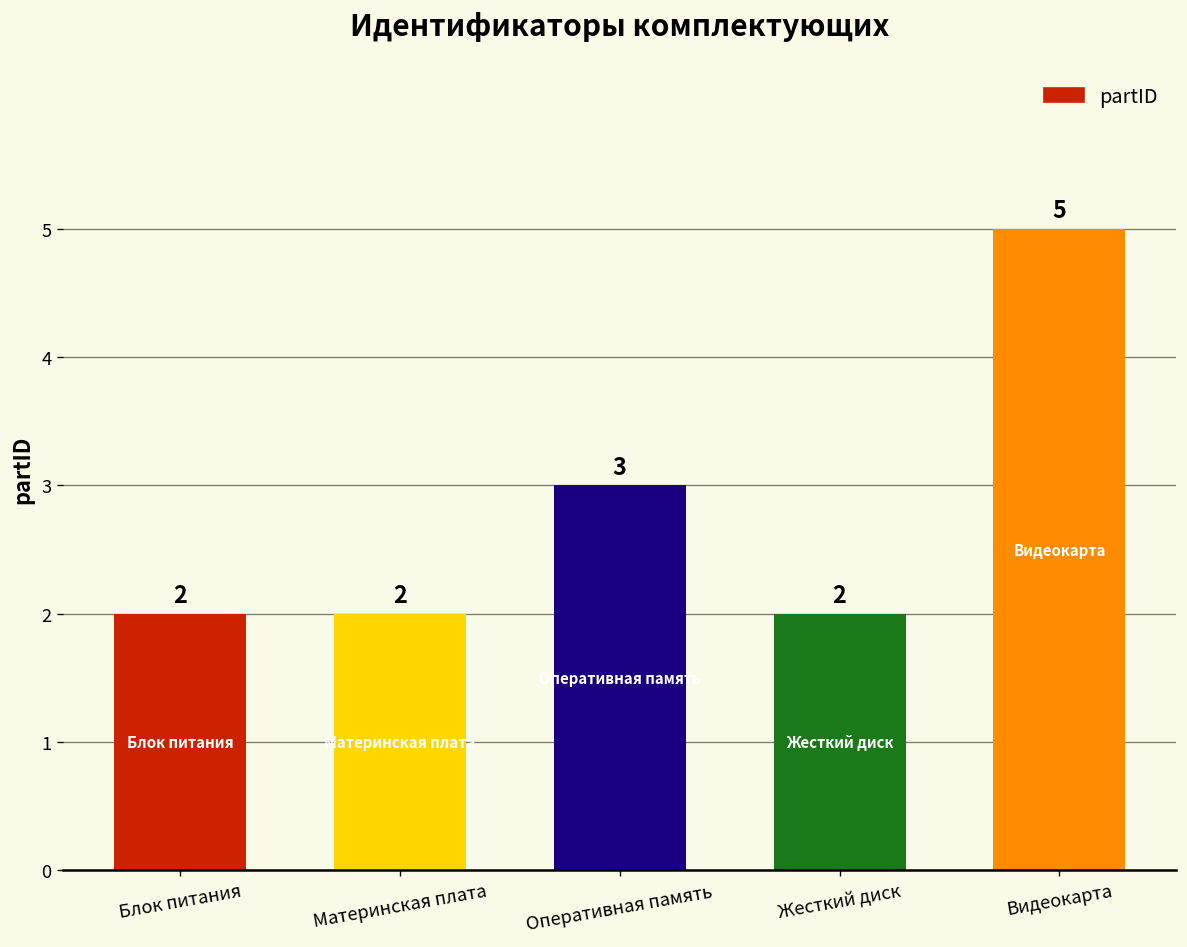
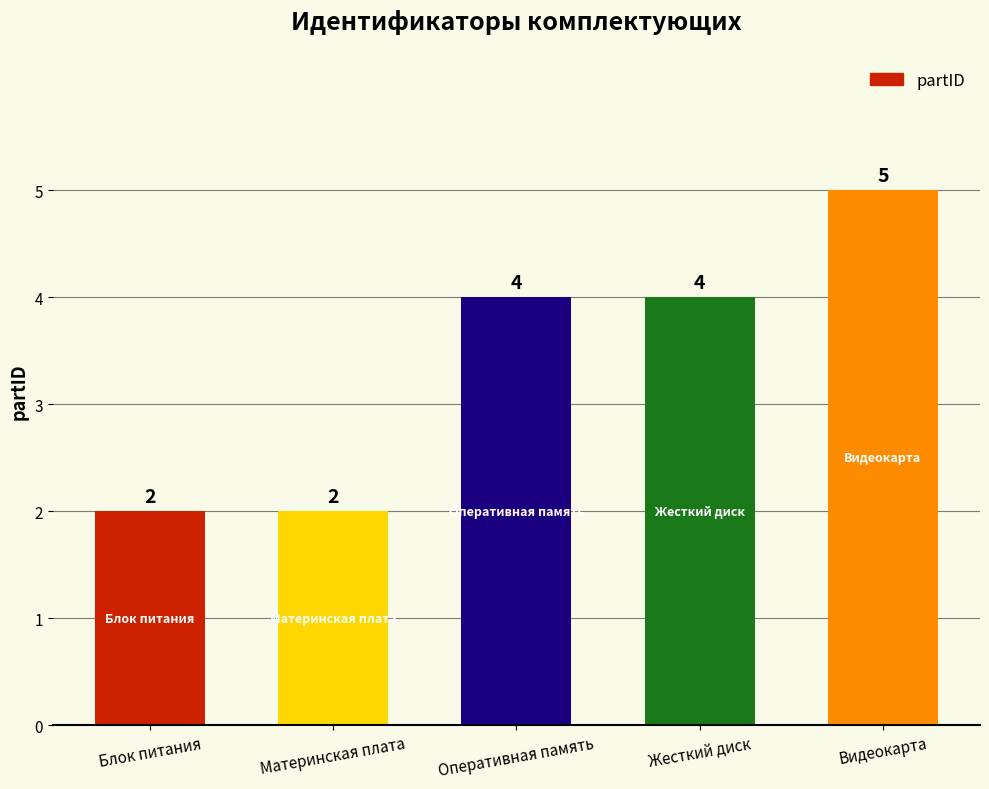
  {
    "Блок питания": 2,
    "Материнская плата": 2,
-   "Оперативная память": 3,
-   "Жесткий диск": 2,
+   "Оперативная память": 4,
+   "Жесткий диск": 4,
    "Видеокарта": 5
  }
